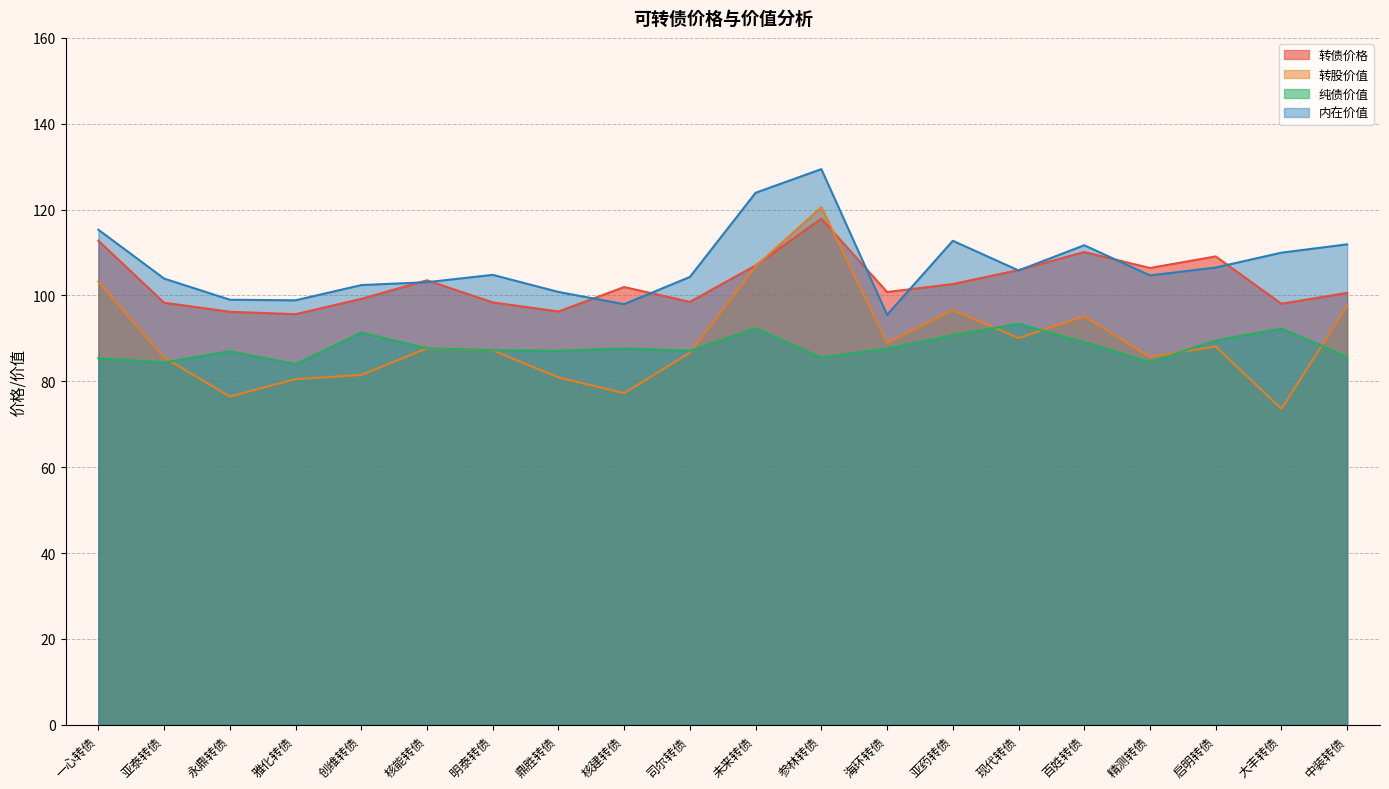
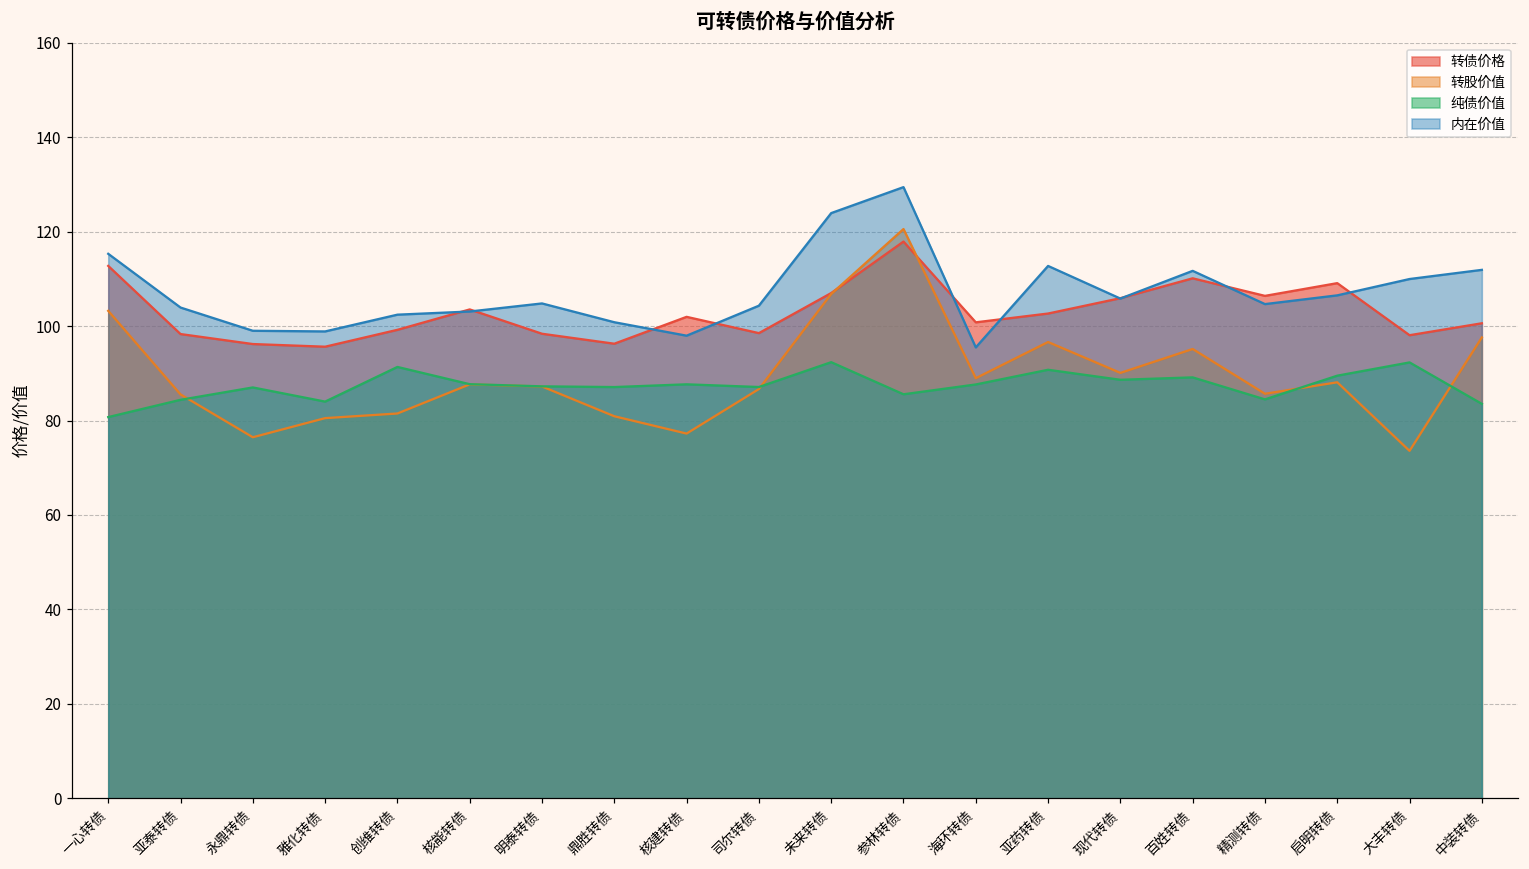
  {
    "纯债价值": {
-     "一心转债": 85,
+     "一心转债": 81,
      "亚泰转债": 84,
      "永鼎转债": 87,
      "雅化转债": 84,
      "创维转债": 91,
      "鼎胜转债": 87,
      "核建转债": 88,
      "未来转债": 92,
      "参林转债": 86,
      "海环转债": 88,
      "亚药转债": 91,
-     "现代转债": 93,
+     "现代转债": 89,
      "百姓转债": 89,
      "精测转债": 84,
      "启明转债": 90,
      "大丰转债": 92,
-     "中装转债": 86
+     "中装转债": 84
    },
    "内在价值": {
      "一心转债": 115,
      "亚泰转债": 104,
      "永鼎转债": 99,
      "雅化转债": 99,
      "创维转债": 102,
      "明泰转债": 105,
      "鼎胜转债": 101,
      "核建转债": 98,
      "司尔转债": 104,
      "未来转债": 124,
      "参林转债": 129,
      "海环转债": 95,
      "亚药转债": 113,
      "百姓转债": 112,
      "精测转债": 105,
      "启明转债": 107,
      "大丰转债": 110,
      "中装转债": 112
    }
  }
